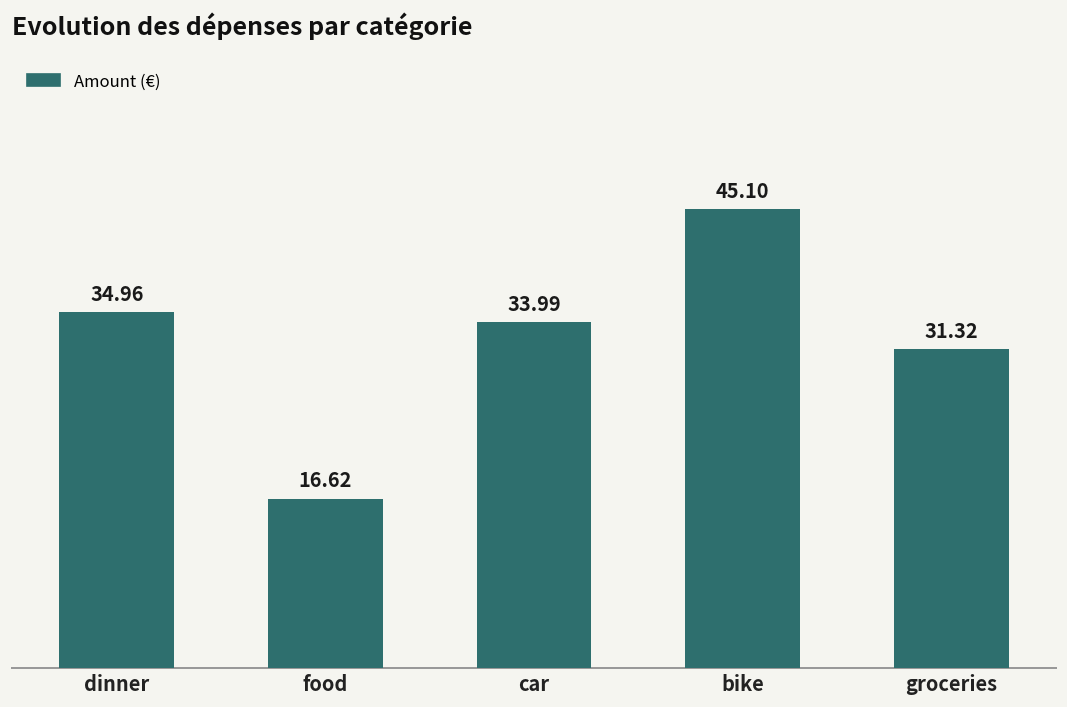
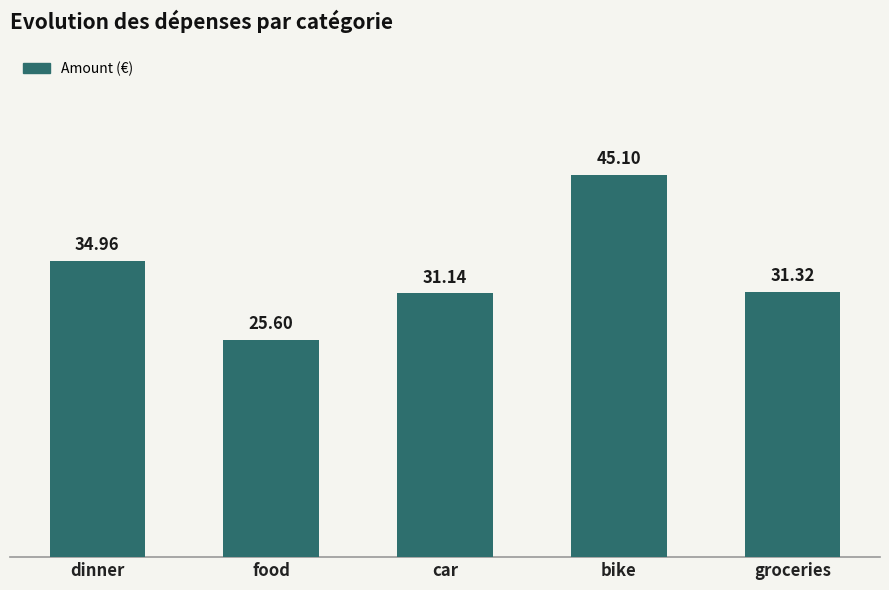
  {
    "dinner": 34.96,
-   "food": 16.62,
-   "car": 33.99,
+   "food": 25.60,
+   "car": 31.14,
    "bike": 45.10,
    "groceries": 31.32
  }
